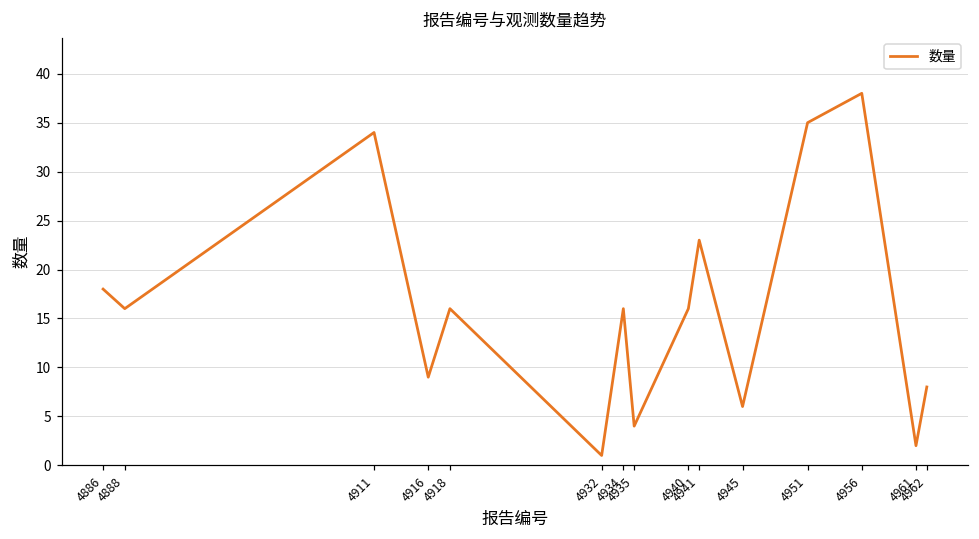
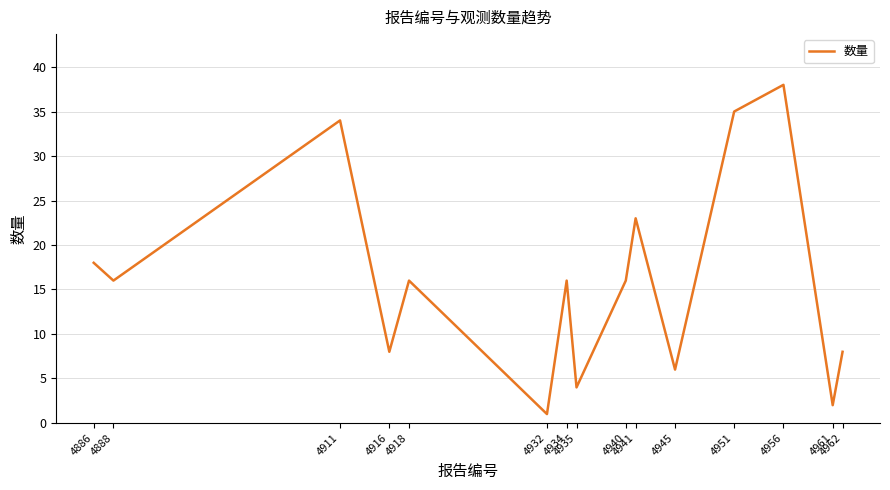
  {
    "4886": 18,
    "4888": 16,
    "4911": 34,
-   "4916": 9,
+   "4916": 8,
    "4918": 16,
    "4932": 1,
    "4934": 16,
    "4935": 4,
    "4940": 16,
    "4941": 23,
    "4945": 6,
    "4951": 35,
    "4956": 38,
    "4961": 2,
    "4962": 8
  }
